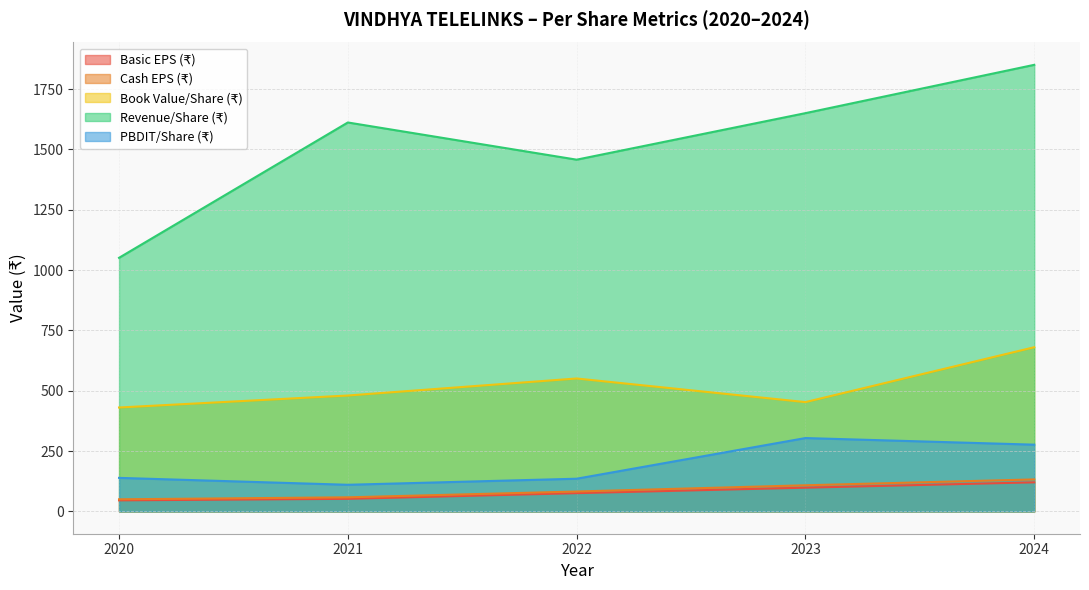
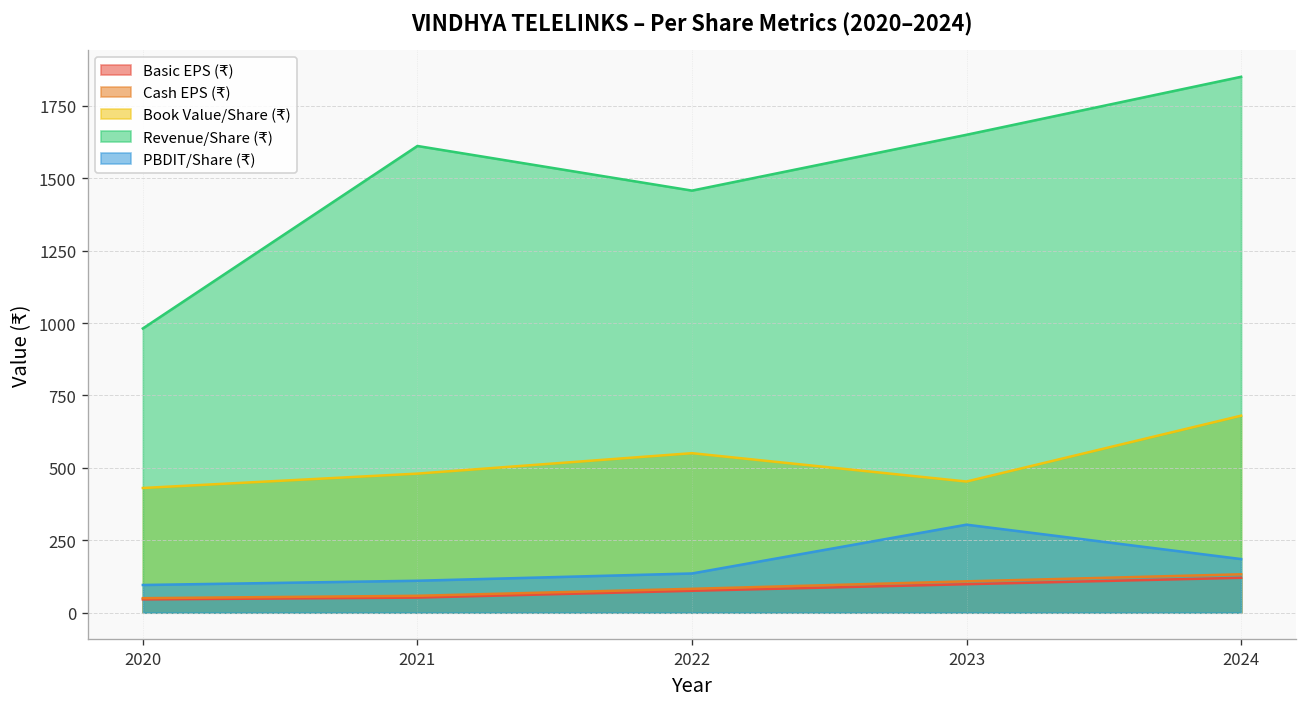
  {
    "Book Value/Share (₹)": {
      "2020": 430,
      "2021": 480,
      "2022": 550,
      "2023": 450,
      "2024": 680
    },
    "Revenue/Share (₹)": {
-     "2020": 1050,
+     "2020": 980,
      "2021": 1610,
      "2022": 1460,
      "2023": 1650,
      "2024": 1850
    },
    "PBDIT/Share (₹)": {
-     "2020": 140,
+     "2020": 100,
      "2021": 110,
      "2022": 140,
      "2023": 300,
-     "2024": 280
+     "2024": 190
    }
  }
